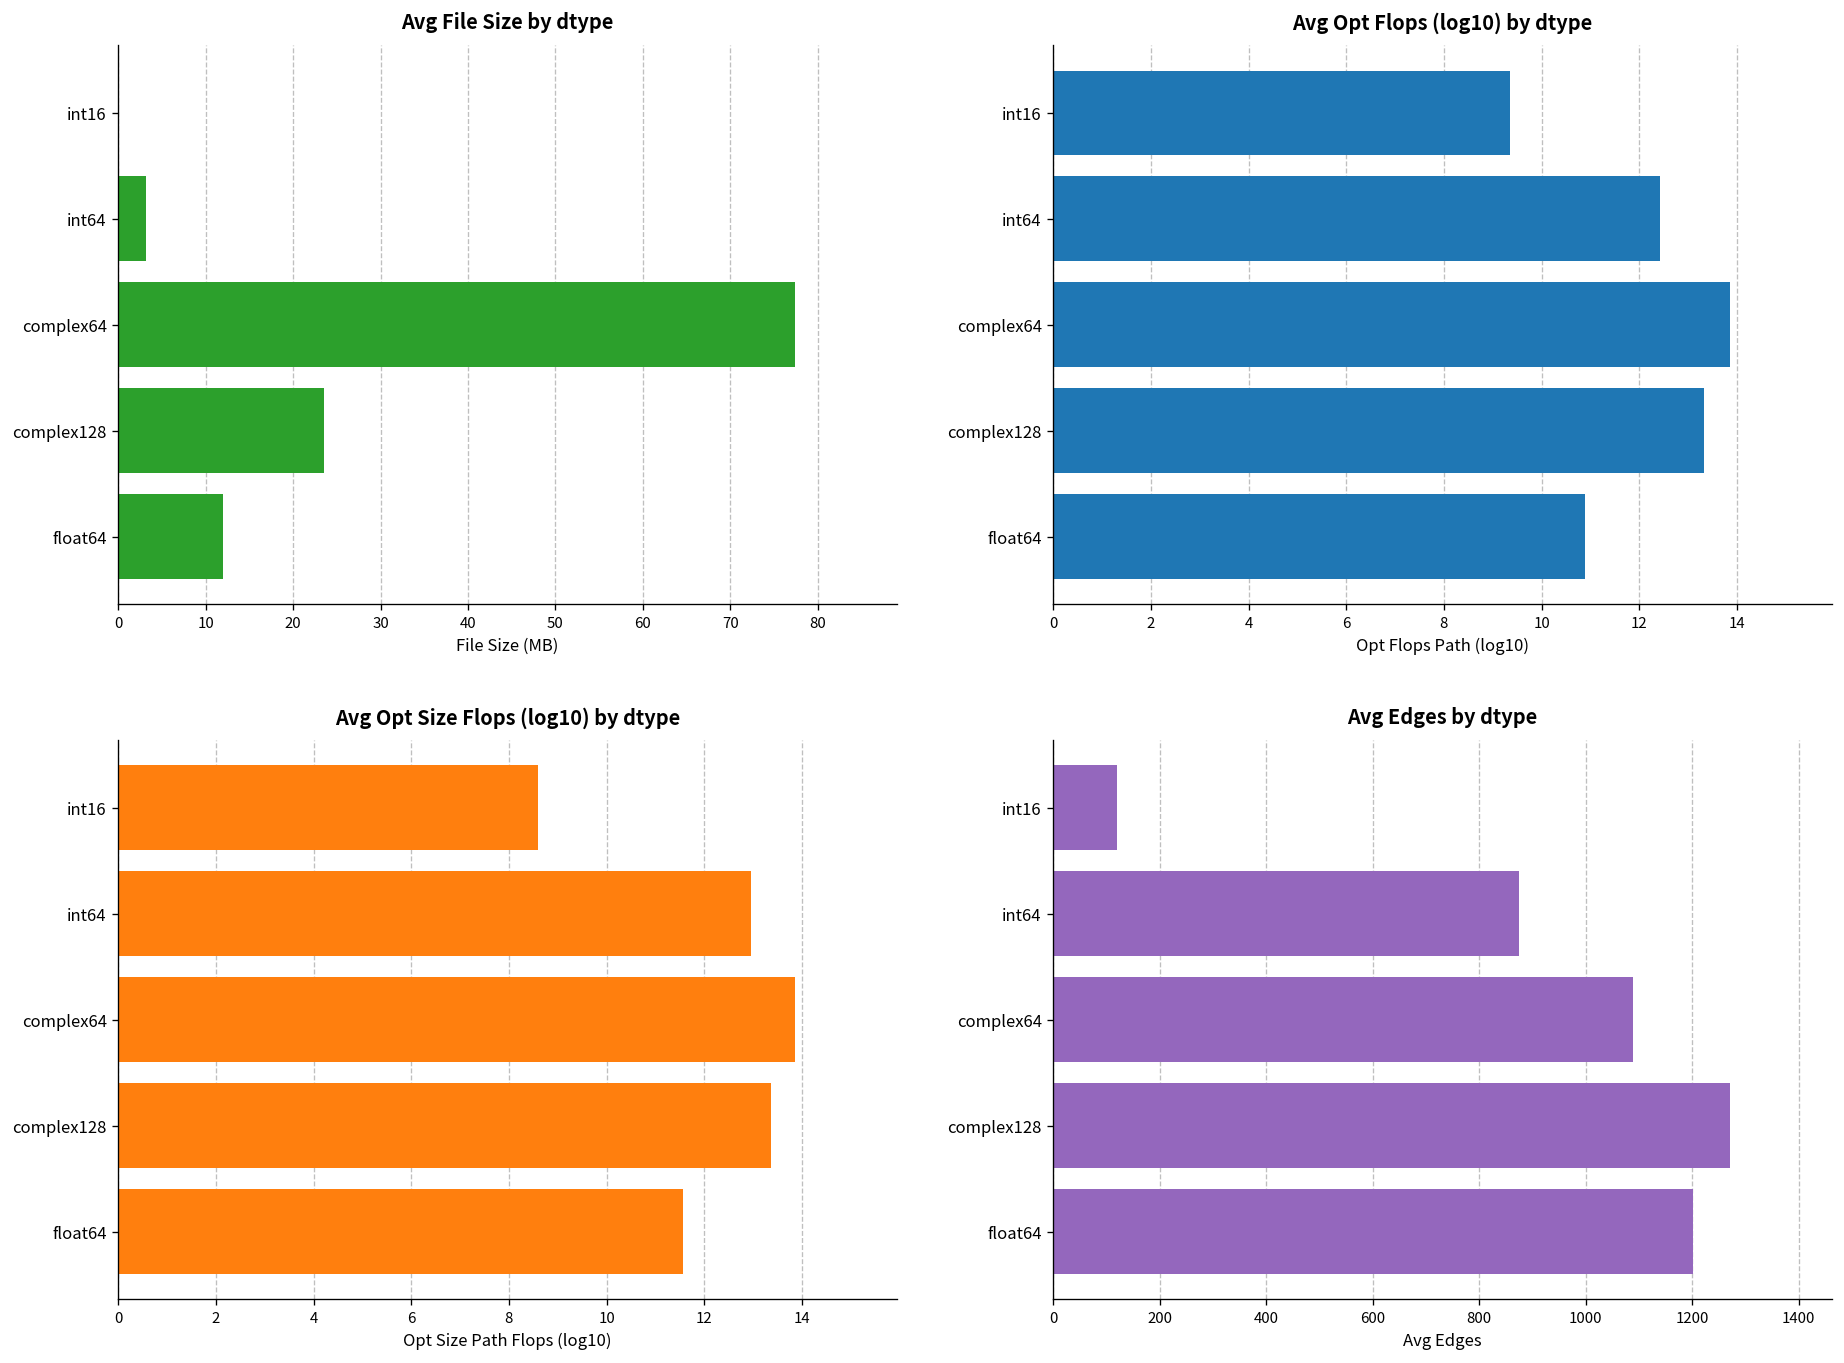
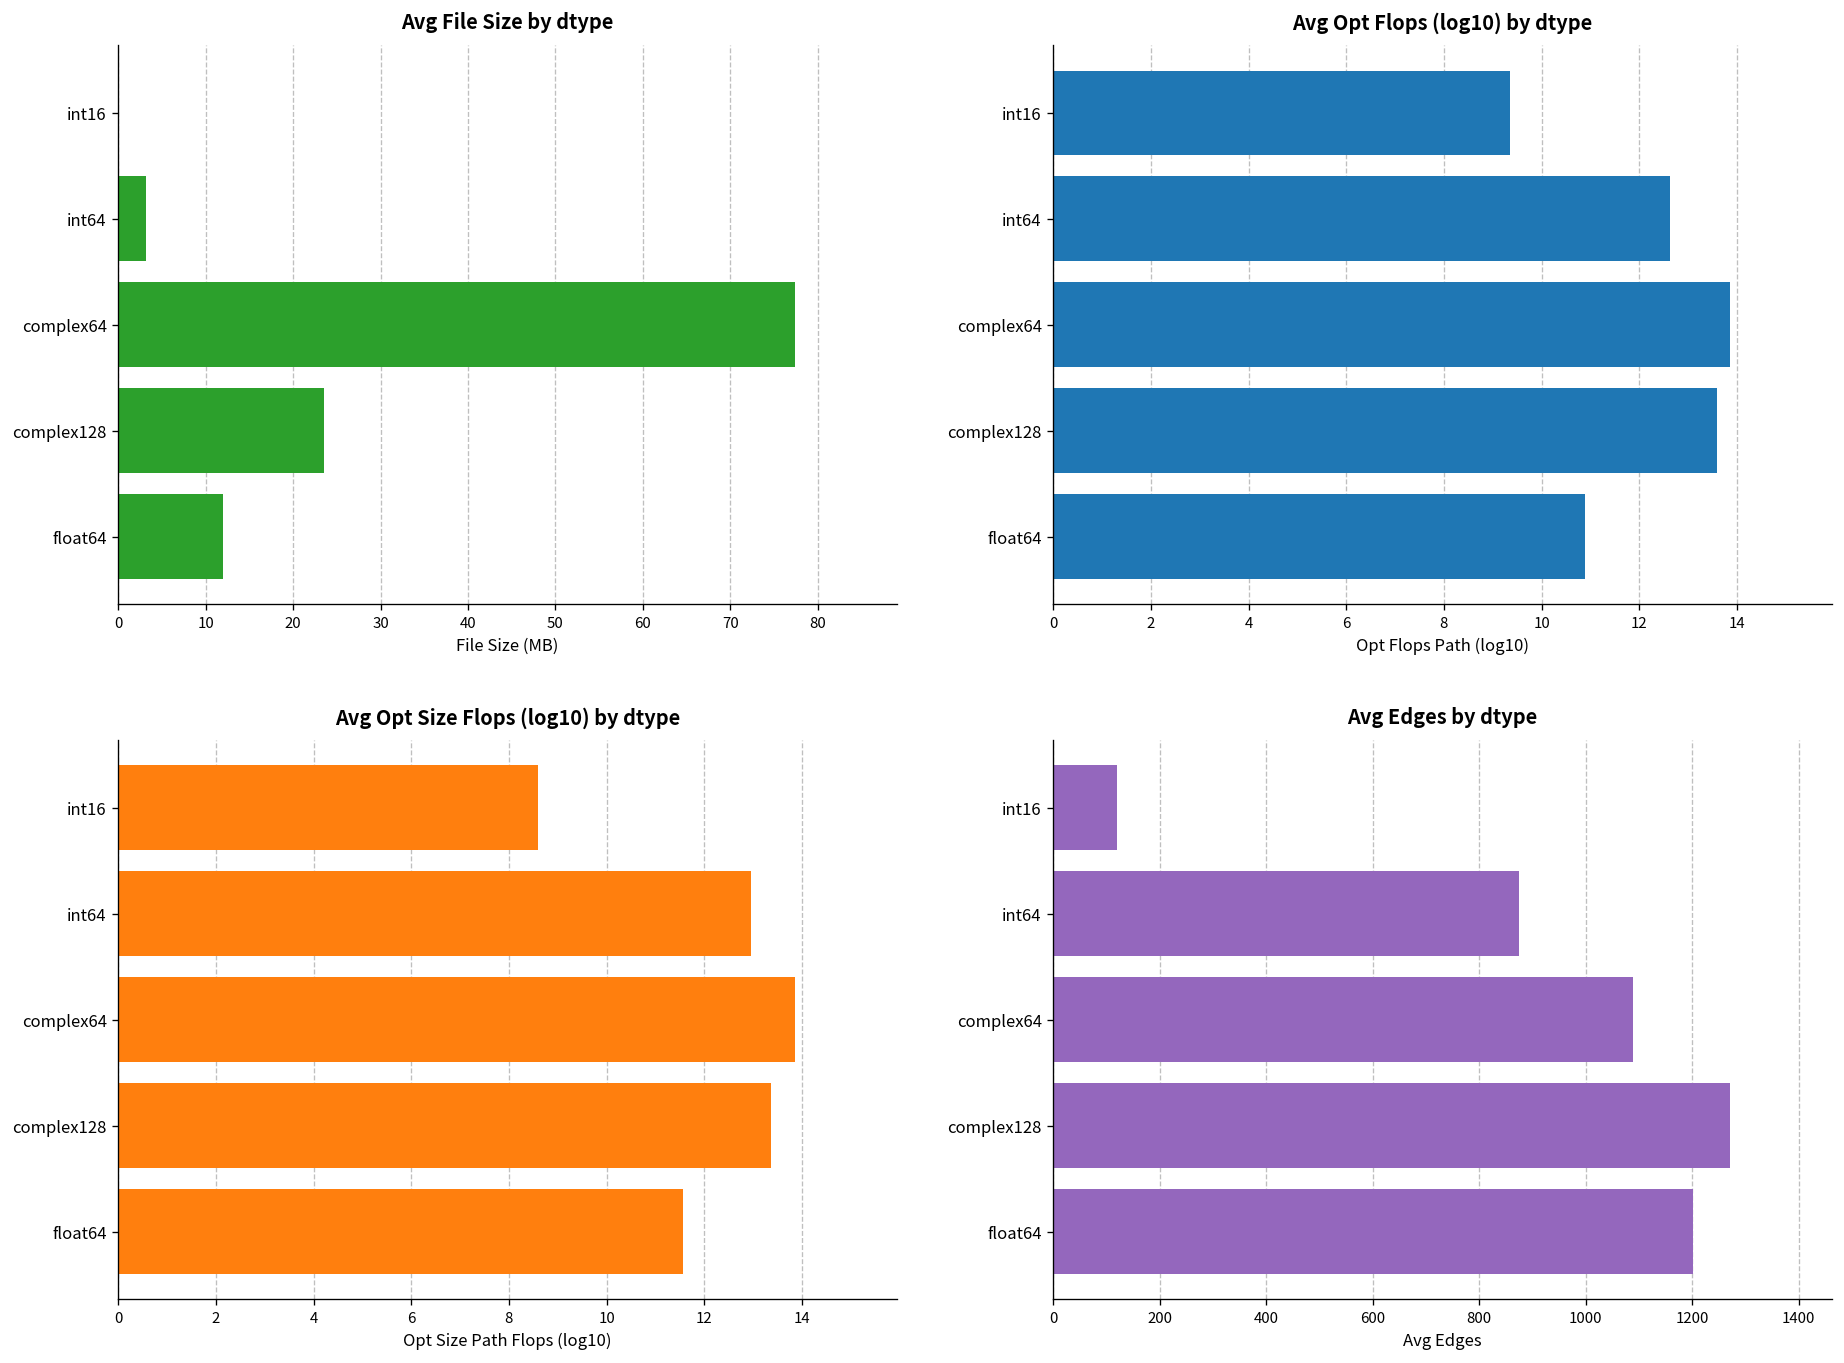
  {
    "Avg File Size by dtype": {
      "int64": 3,
      "complex64": 77,
      "complex128": 24,
      "float64": 12
    },
    "Avg Opt Flops (log10) by dtype": {
      "int16": 9.4,
-     "int64": 12.4,
+     "int64": 12.6,
      "complex64": 13.9,
-     "complex128": 13.3,
+     "complex128": 13.6,
      "float64": 10.9
    },
    "Avg Opt Size Flops (log10) by dtype": {
      "int16": 8.6,
      "int64": 13.0,
      "complex64": 13.9,
      "complex128": 13.4,
      "float64": 11.6
    },
    "Avg Edges by dtype": {
      "int16": 120,
      "int64": 870,
      "complex64": 1090,
      "complex128": 1270,
      "float64": 1200
    }
  }
